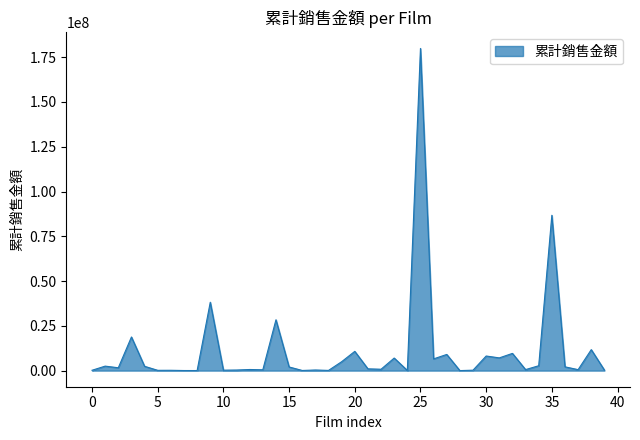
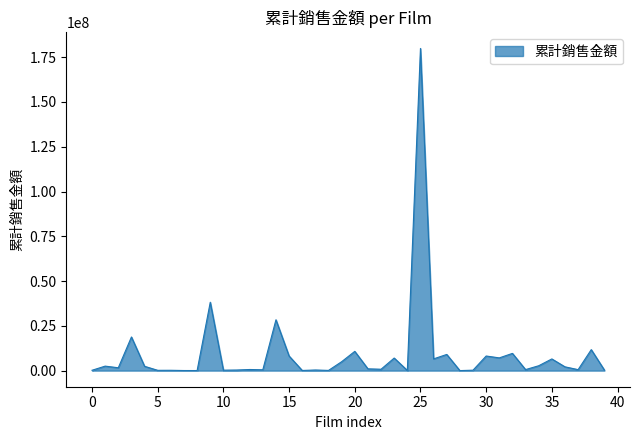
  {
    "0": 0,
    "5": 0,
    "10": 0,
-   "15": 2000000,
+   "15": 8000000,
    "20": 11000000,
    "25": 180000000,
    "30": 8000000,
-   "35": 87000000
+   "35": 7000000
  }
